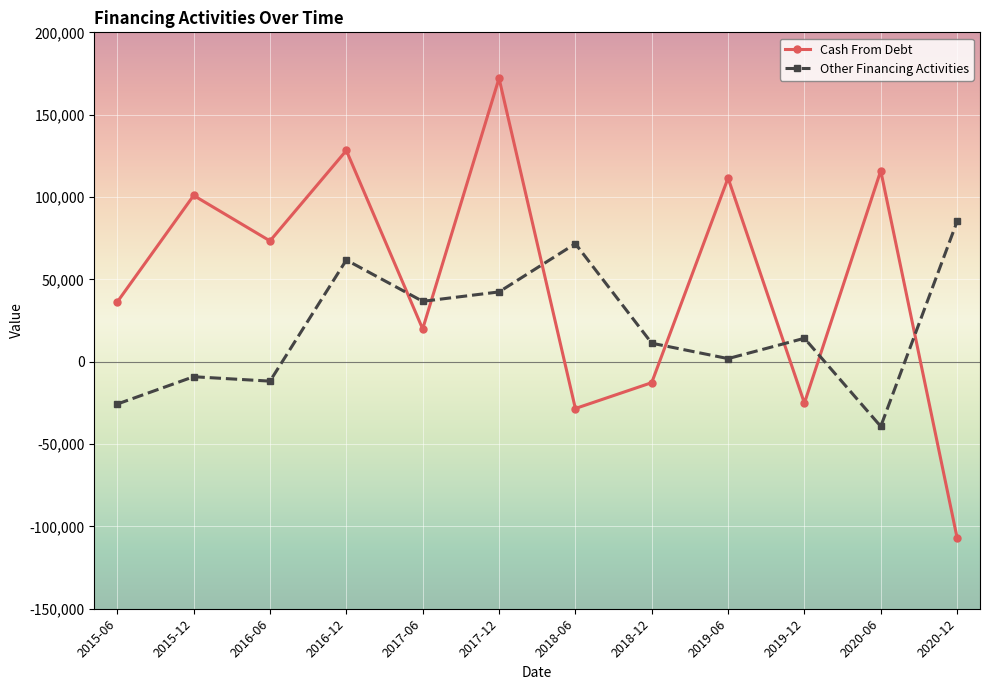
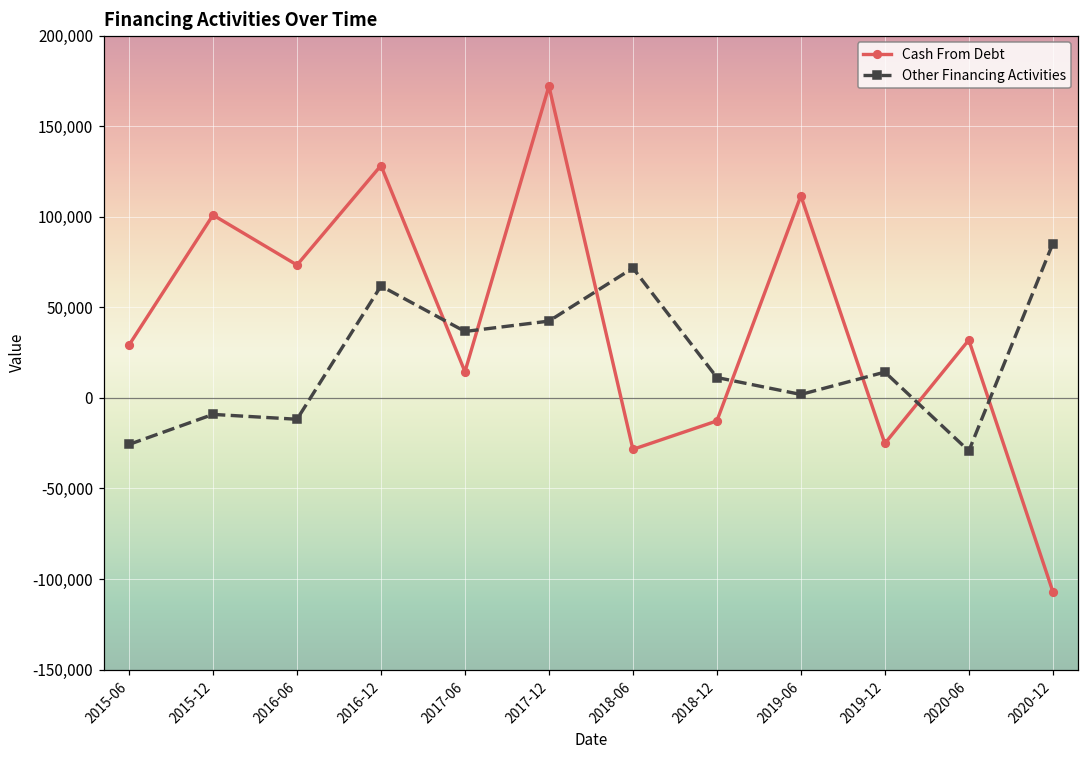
  {
    "Cash From Debt": {
-     "2015-06": "36,000",
+     "2015-06": "29,000",
      "2015-12": "101,000",
      "2016-06": "73,000",
      "2016-12": "128,000",
-     "2017-06": "20,000",
+     "2017-06": "14,000",
      "2017-12": "172,000",
      "2018-06": "-28,000",
      "2018-12": "-13,000",
      "2019-06": "112,000",
      "2019-12": "-25,000",
-     "2020-06": "116,000",
+     "2020-06": "32,000",
      "2020-12": "-107,000"
    },
    "Other Financing Activities": {
      "2015-06": "-26,000",
      "2015-12": "-9,000",
      "2016-06": "-12,000",
      "2016-12": "62,000",
      "2017-06": "37,000",
      "2017-12": "42,000",
      "2018-06": "72,000",
      "2018-12": "11,000",
      "2019-06": "2,000",
      "2019-12": "14,000",
-     "2020-06": "-39,000",
+     "2020-06": "-29,000",
      "2020-12": "85,000"
    }
  }
